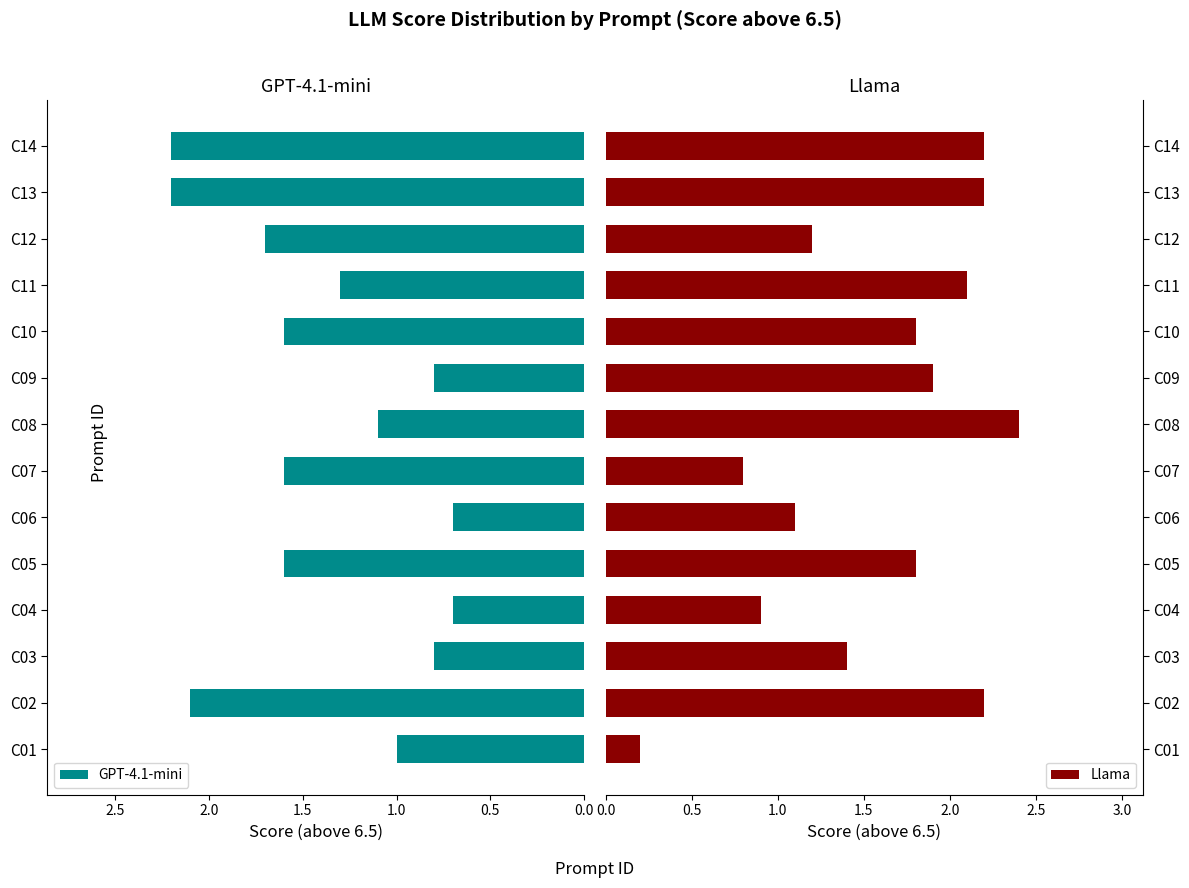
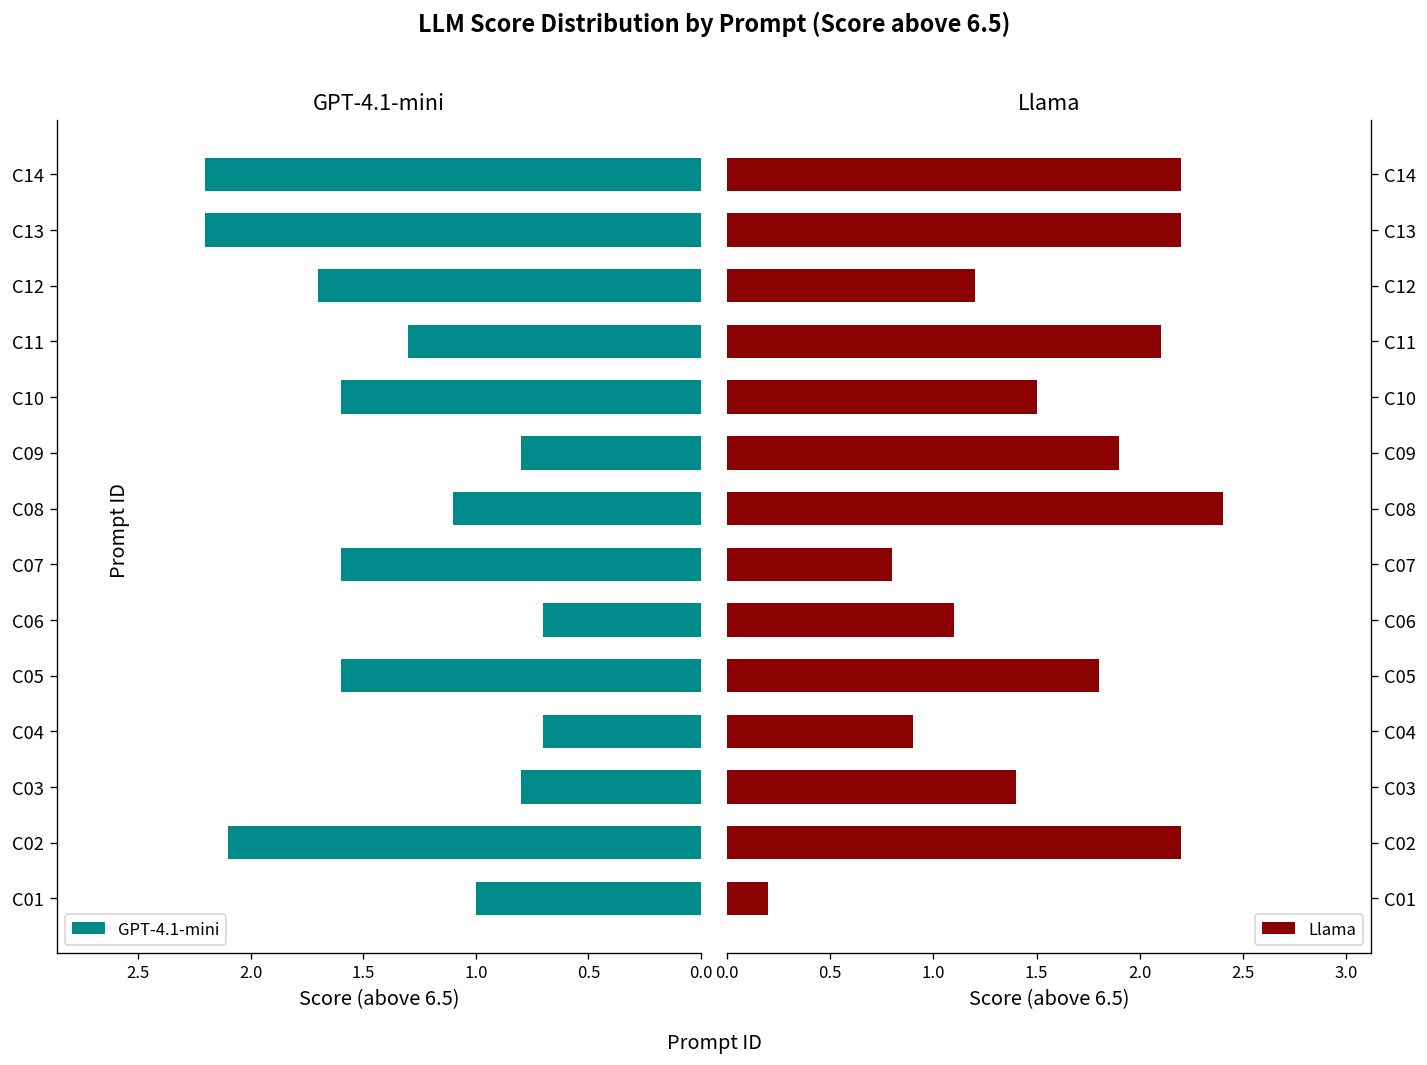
  {
    "GPT-4.1-mini": {
      "C14": 2.20,
      "C13": 2.20,
      "C12": 1.70,
      "C11": 1.30,
      "C10": 1.60,
      "C09": 0.80,
      "C08": 1.10,
      "C07": 1.60,
      "C06": 0.70,
      "C05": 1.60,
      "C04": 0.70,
      "C03": 0.80,
      "C02": 2.10,
      "C01": 1.00
    },
    "Llama": {
      "C14": 2.20,
      "C13": 2.20,
      "C12": 1.20,
      "C11": 2.10,
-     "C10": 1.80,
+     "C10": 1.50,
      "C09": 1.90,
      "C08": 2.40,
      "C07": 0.80,
      "C06": 1.10,
      "C05": 1.80,
      "C04": 0.90,
      "C03": 1.40,
      "C02": 2.20,
      "C01": 0.20
    }
  }
